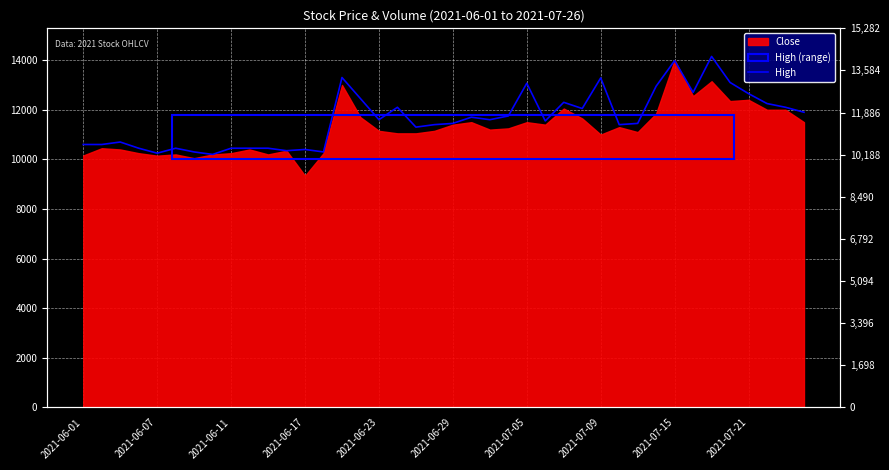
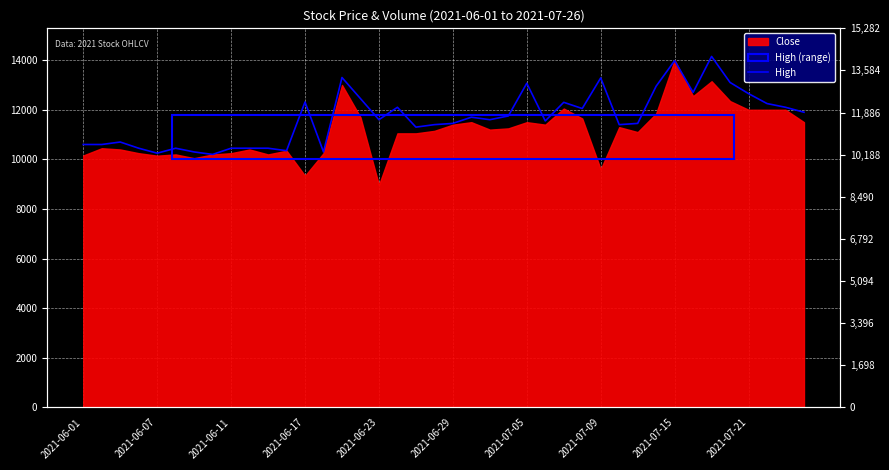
  {
    "High": {
      "2021-06-01": 10600,
      "2021-06-11": 10500,
-     "2021-06-17": 10400,
+     "2021-06-17": 12300,
      "2021-06-23": 11600,
      "2021-07-05": 13100,
      "2021-07-09": 13300,
      "2021-07-21": 12700
    },
    "Close": {
      "2021-06-01": 10200,
      "2021-06-11": 10300,
      "2021-06-17": 9300,
-     "2021-06-23": 11200,
+     "2021-06-23": 9000,
      "2021-07-05": 11500,
-     "2021-07-09": 11000,
-     "2021-07-21": 12400
+     "2021-07-09": 9600,
+     "2021-07-21": 12000
    }
  }
